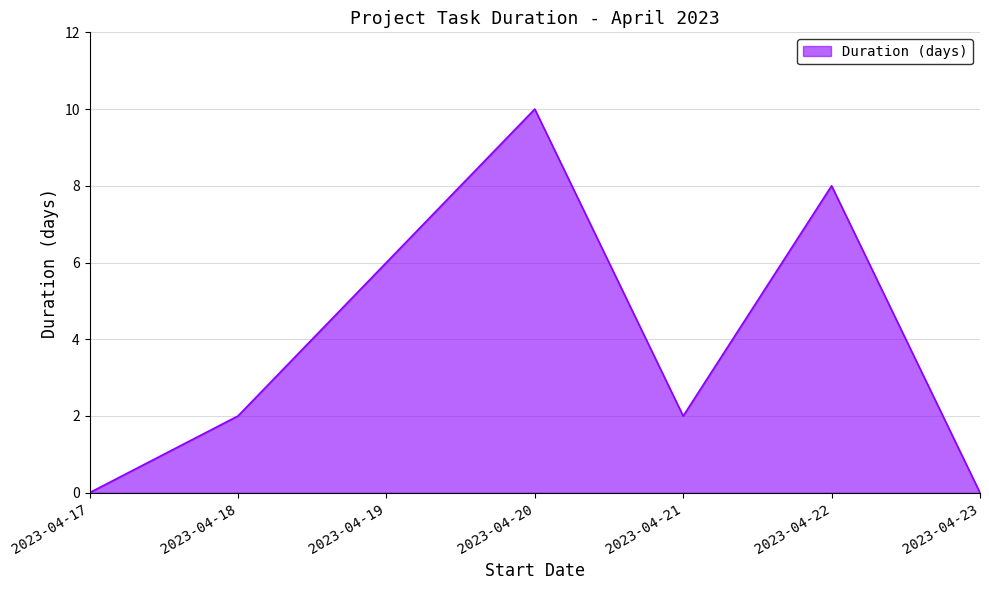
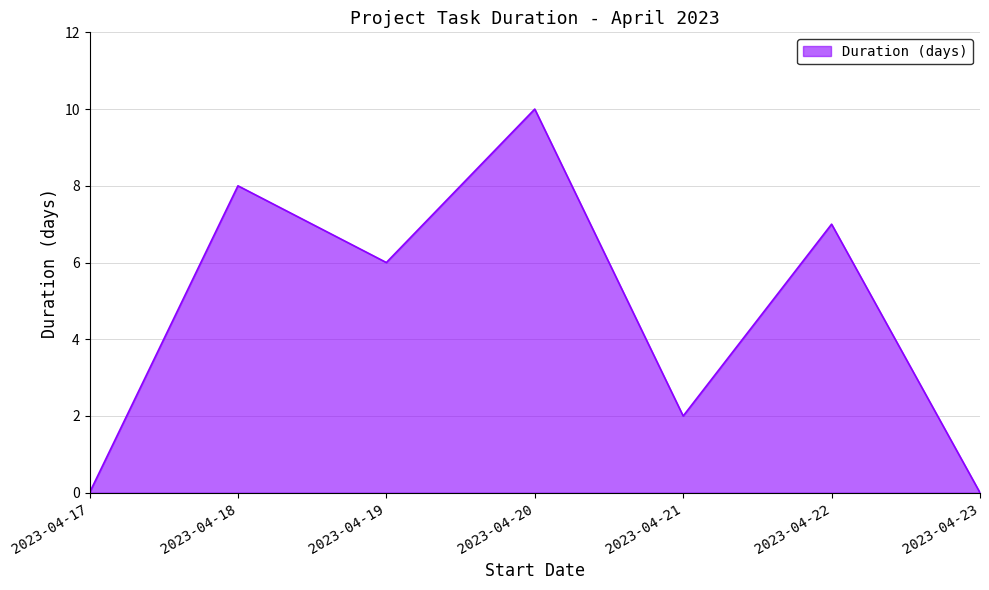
  {
    "2023-04-17": 0,
-   "2023-04-18": 2,
+   "2023-04-18": 8,
    "2023-04-19": 6,
    "2023-04-20": 10,
    "2023-04-21": 2,
-   "2023-04-22": 8,
+   "2023-04-22": 7,
    "2023-04-23": 0
  }
